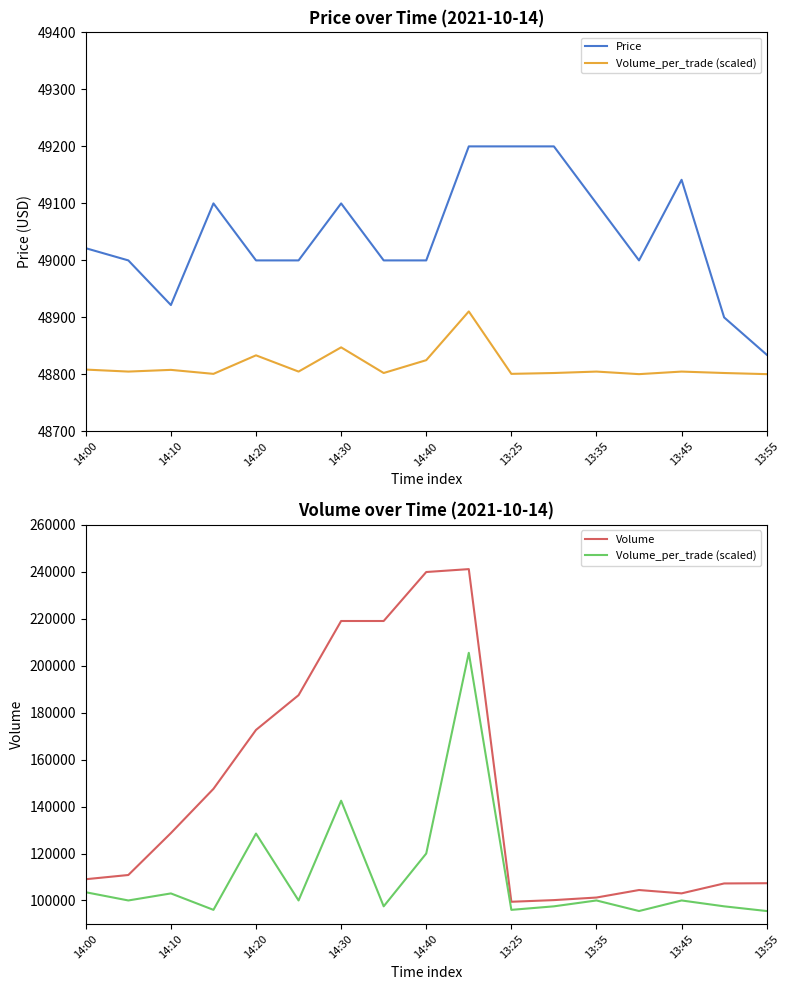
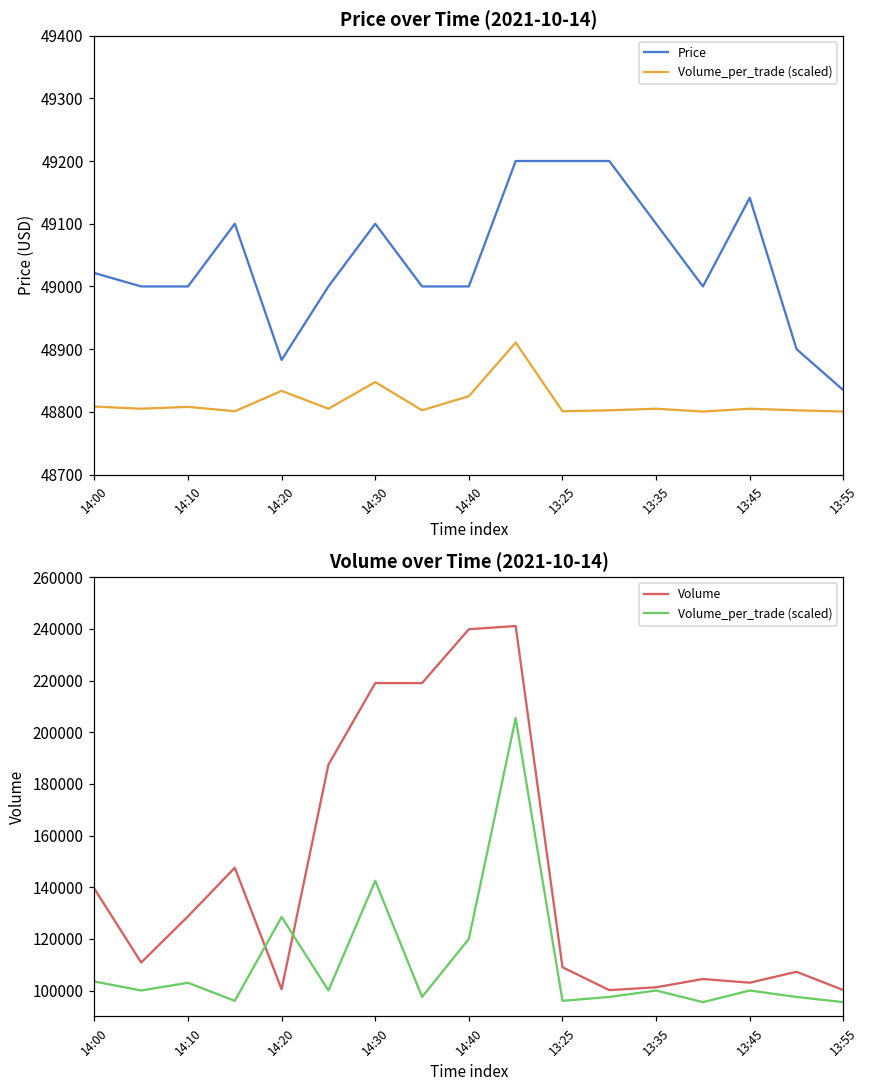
  {
    "Price over Time (2021-10-14)": {
      "Price": {
        "14:00": 49020,
-       "14:10": 48920,
-       "14:20": 49000,
+       "14:10": 49000,
+       "14:20": 48880,
        "14:30": 49100,
        "14:40": 49000,
        "13:25": 49200,
        "13:35": 49100,
        "13:45": 49140,
        "13:55": 48830
      }
    },
    "Volume over Time (2021-10-14)": {
      "Volume": {
-       "14:00": 109000,
+       "14:00": 139000,
        "14:10": 129000,
-       "14:20": 173000,
+       "14:20": 100000,
        "14:30": 219000,
        "14:40": 240000,
-       "13:25": 99000,
+       "13:25": 109000,
        "13:35": 101000,
        "13:45": 103000,
-       "13:55": 107000
+       "13:55": 100000
      },
      "Volume_per_trade (scaled)": {
        "14:00": 104000,
        "14:10": 103000,
        "14:20": 129000,
        "14:30": 143000,
        "14:40": 120000,
        "13:25": 96000,
        "13:35": 100000,
        "13:45": 100000,
        "13:55": 96000
      }
    }
  }
